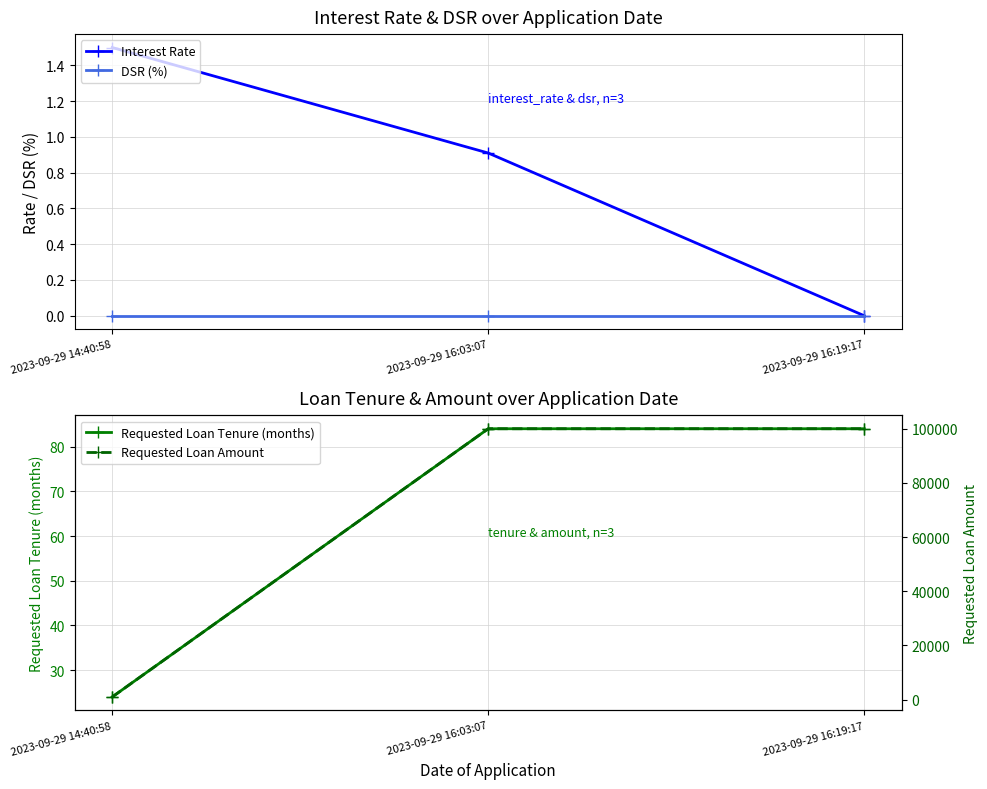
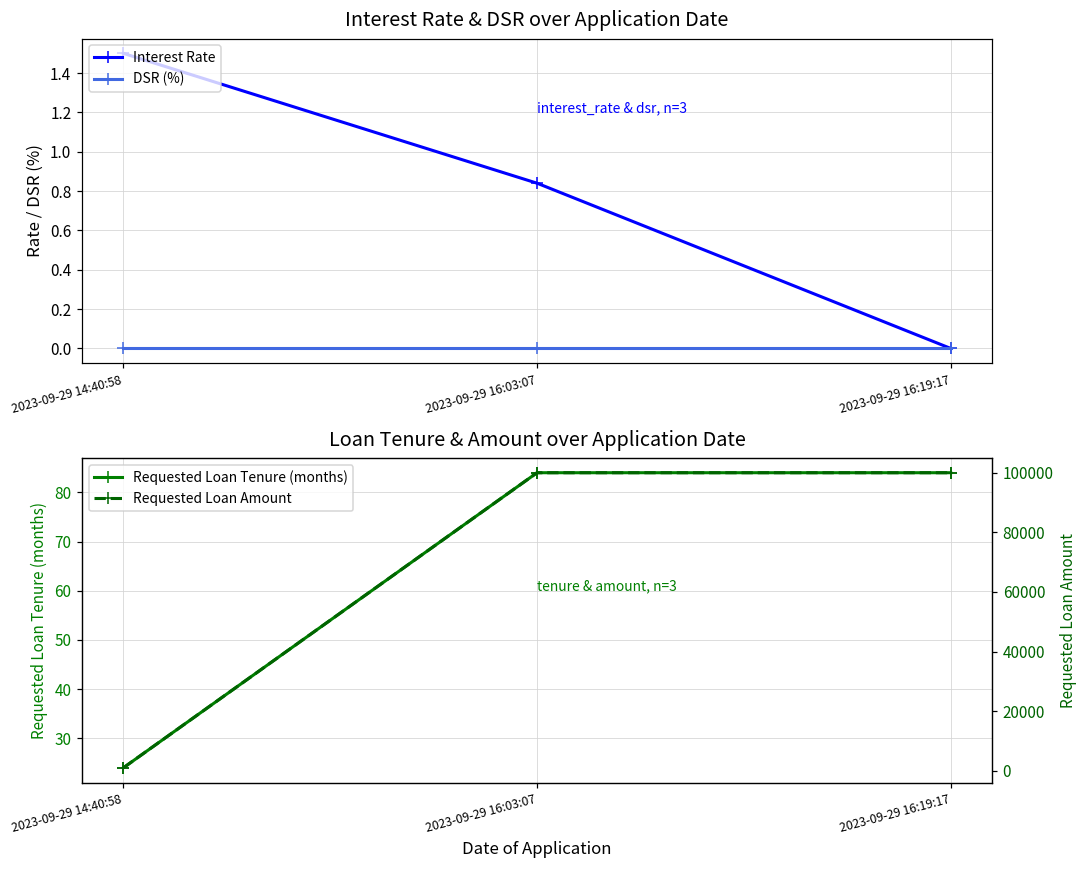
  {
    "Interest Rate & DSR over Application Date": {
      "Interest Rate": {
-       "2023-09-29 16:03:07": 0.91
+       "2023-09-29 16:03:07": 0.84
      },
      "DSR (%)": {
        "2023-09-29 14:40:58": 0.00,
        "2023-09-29 16:03:07": 0.00
      }
    }
  }
